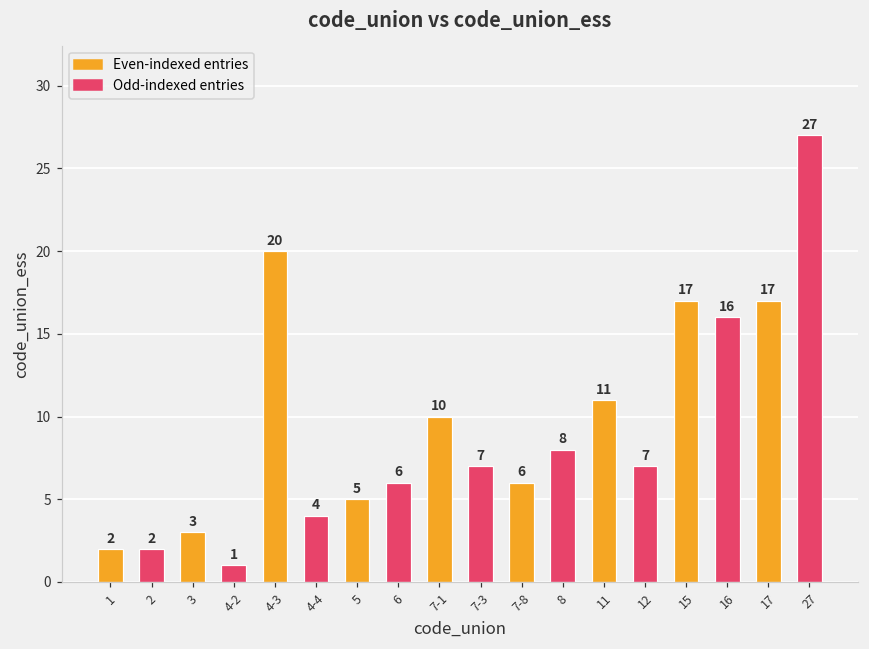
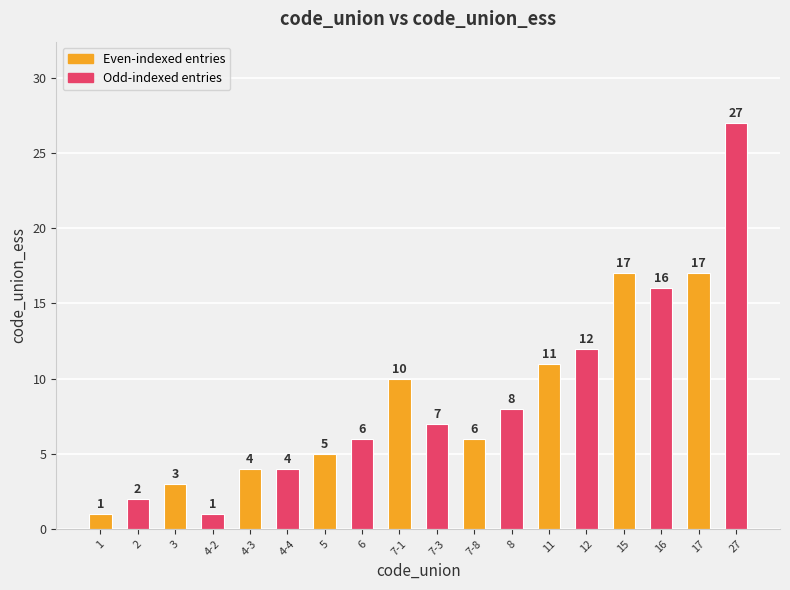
  {
-   "1": 2,
+   "1": 1,
    "2": 2,
    "3": 3,
    "4-2": 1,
-   "4-3": 20,
+   "4-3": 4,
    "4-4": 4,
    "5": 5,
    "6": 6,
    "7-1": 10,
    "7-3": 7,
    "7-8": 6,
    "8": 8,
    "11": 11,
-   "12": 7,
+   "12": 12,
    "15": 17,
    "16": 16,
    "17": 17,
    "27": 27
  }
